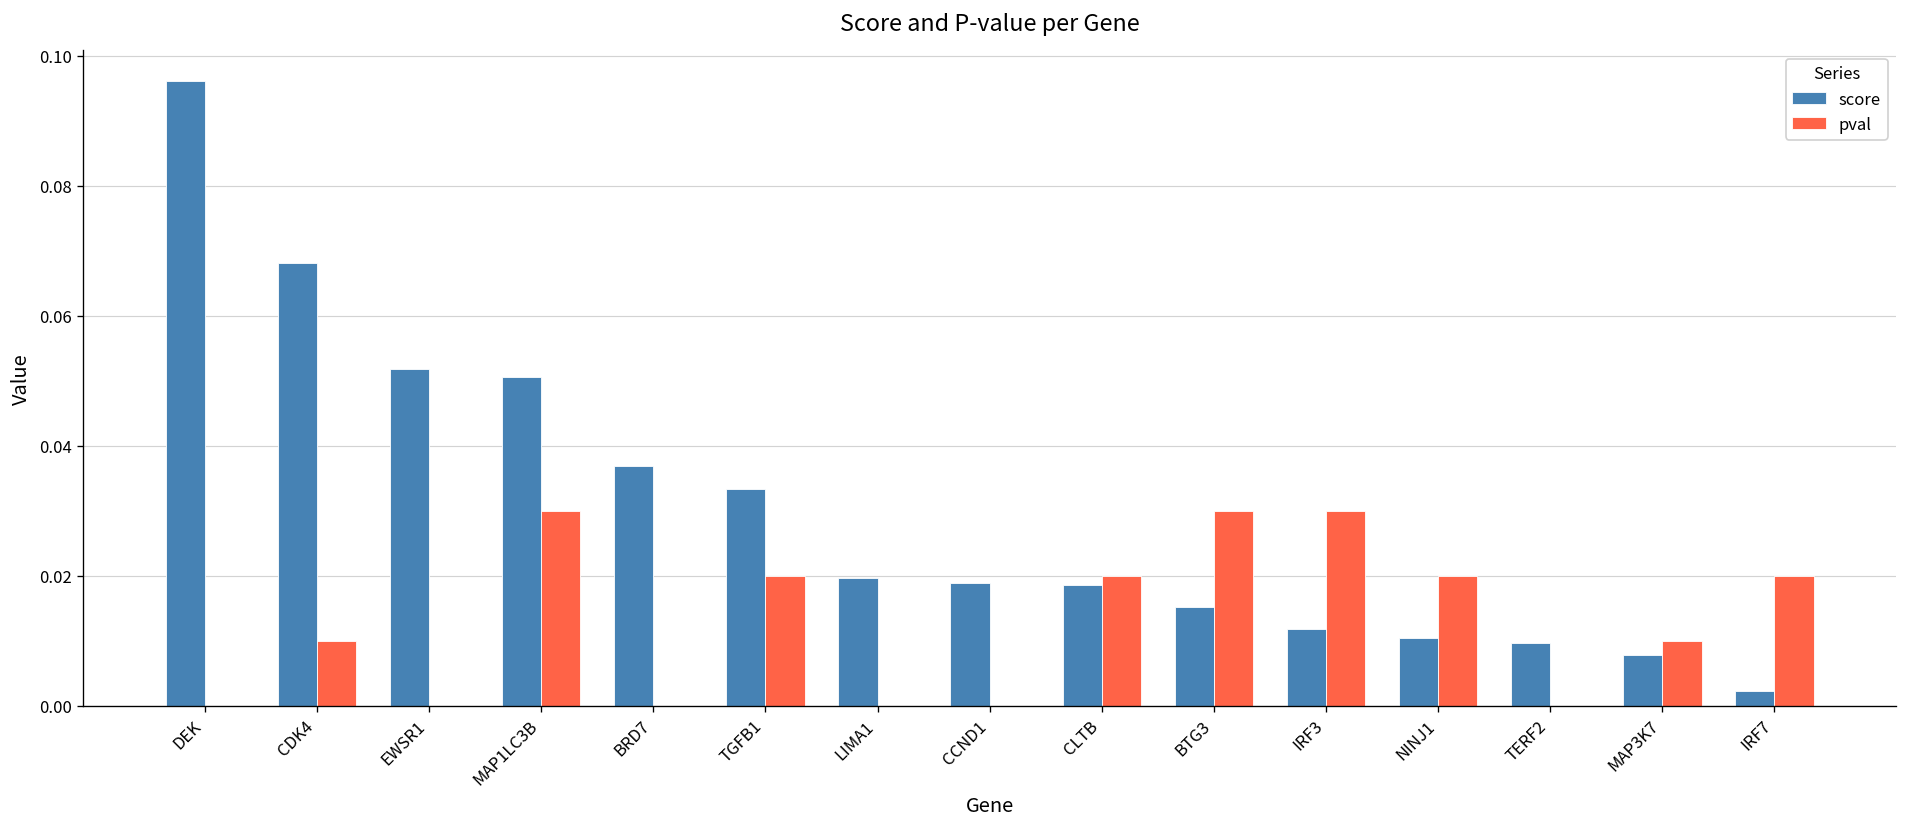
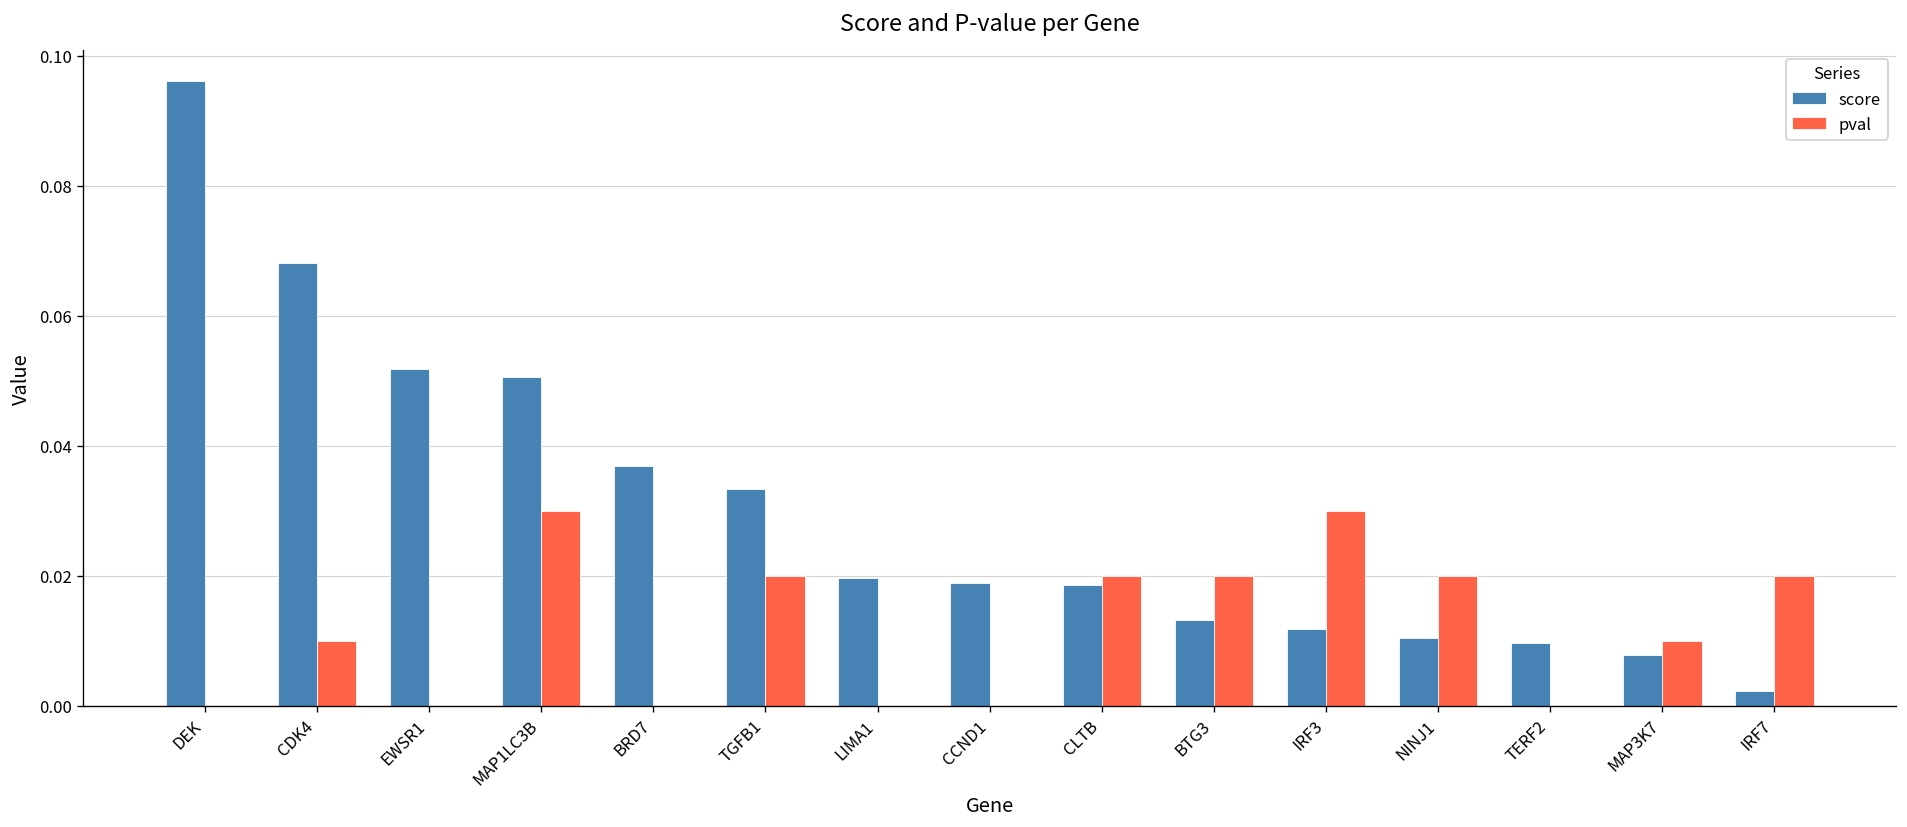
  {
    "score": {
      "DEK": 0.096,
      "CDK4": 0.068,
      "EWSR1": 0.052,
      "MAP1LC3B": 0.051,
      "BRD7": 0.037,
      "TGFB1": 0.033,
      "LIMA1": 0.020,
      "CCND1": 0.019,
      "CLTB": 0.018,
-     "BTG3": 0.015,
+     "BTG3": 0.013,
      "IRF3": 0.012,
      "NINJ1": 0.010,
      "TERF2": 0.010,
      "MAP3K7": 0.008,
      "IRF7": 0.002
    },
    "pval": {
      "DEK": 0.00,
      "CDK4": 0.01,
      "EWSR1": 0.00,
      "MAP1LC3B": 0.03,
      "BRD7": 0.00,
      "TGFB1": 0.02,
      "LIMA1": 0.00,
      "CCND1": 0.00,
      "CLTB": 0.02,
-     "BTG3": 0.03,
+     "BTG3": 0.02,
      "IRF3": 0.03,
      "NINJ1": 0.02,
      "TERF2": 0.00,
      "MAP3K7": 0.01,
      "IRF7": 0.02
    }
  }
